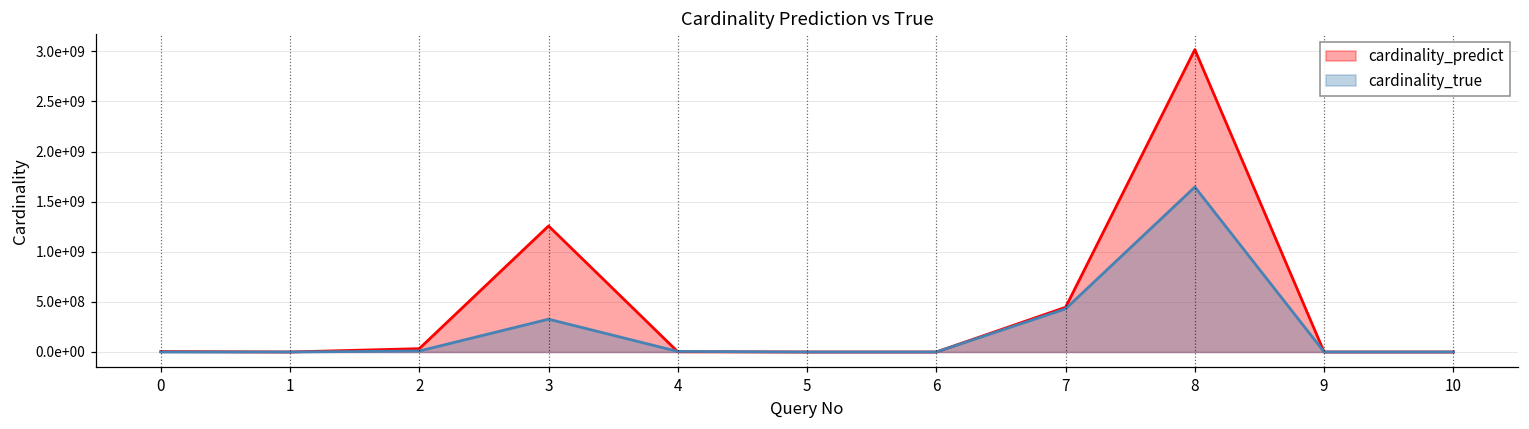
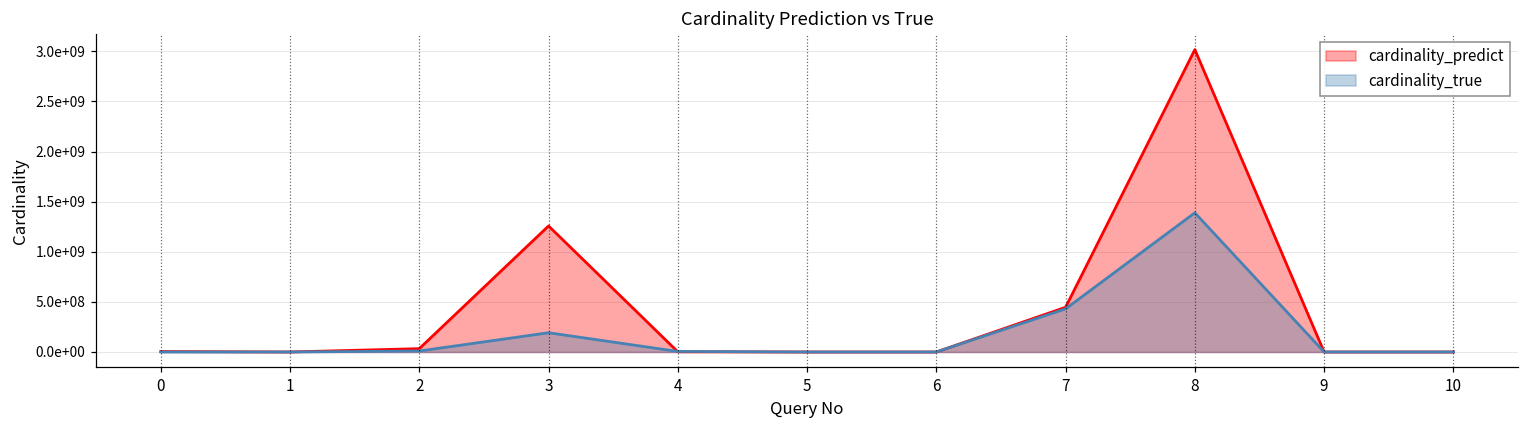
  {
    "cardinality_predict": {
      "3": 1300000000,
      "8": 3000000000
    },
    "cardinality_true": {
-     "3": 300000000,
-     "8": 1600000000
+     "3": 200000000,
+     "8": 1400000000
    }
  }
